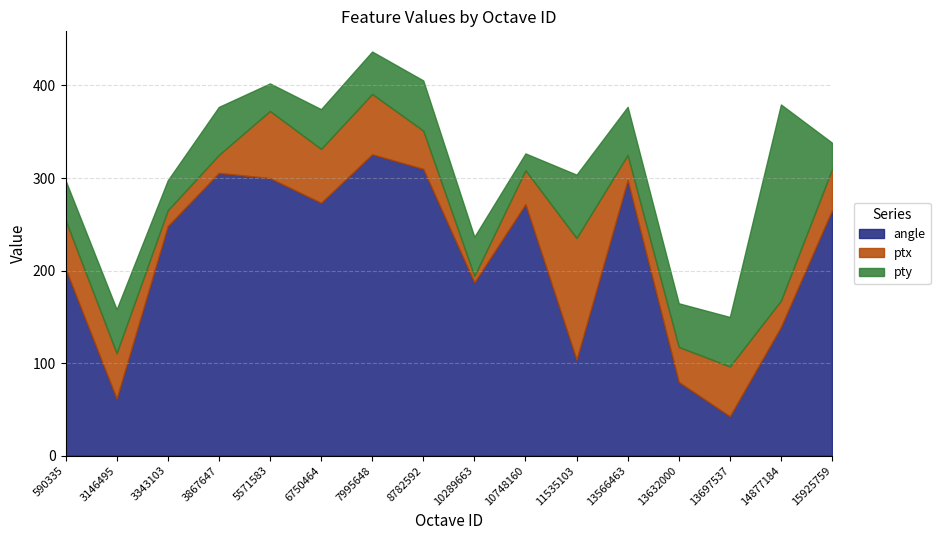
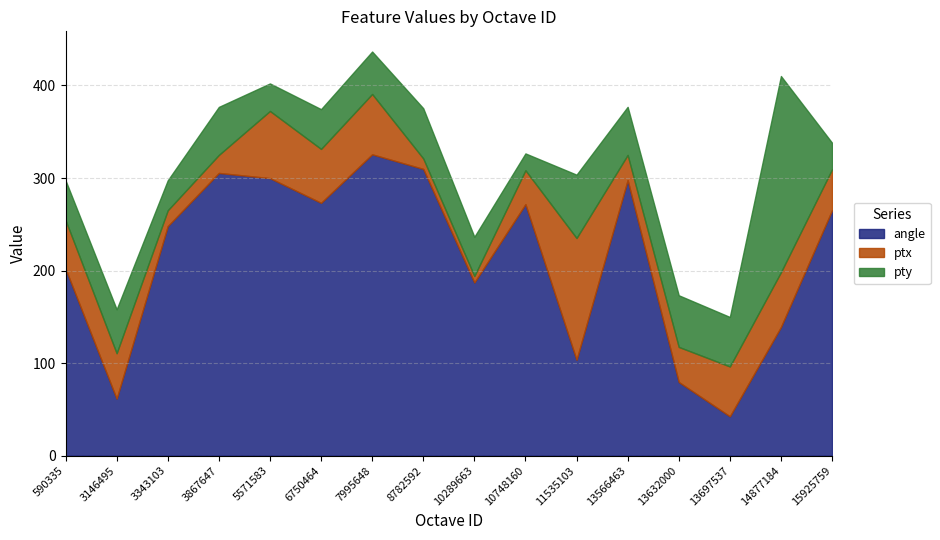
  {
    "angle": {
      "590335": 200,
      "3146495": 60,
      "3343103": 250,
      "3867647": 310,
      "5571583": 300,
      "6750464": 270,
      "7995648": 330,
      "8782592": 310,
      "10289663": 190,
      "10748160": 270,
      "11535103": 100,
      "13566463": 300,
      "13632000": 80,
      "13697537": 40,
      "14877184": 140,
      "15925759": 270
    },
    "ptx": {
      "590335": 50,
      "3146495": 50,
      "3343103": 20,
      "3867647": 20,
      "5571583": 70,
      "6750464": 60,
      "7995648": 70,
-     "8782592": 40,
+     "8782592": 10,
      "10289663": 10,
      "10748160": 40,
      "11535103": 130,
      "13566463": 30,
      "13632000": 40,
      "13697537": 50,
-     "14877184": 30,
+     "14877184": 60,
      "15925759": 40
    },
    "pty": {
      "590335": 40,
      "3146495": 50,
      "3343103": 30,
      "3867647": 50,
      "5571583": 30,
      "6750464": 40,
      "7995648": 50,
      "8782592": 50,
      "10289663": 40,
      "10748160": 20,
      "11535103": 70,
      "13566463": 50,
-     "13632000": 50,
+     "13632000": 60,
      "13697537": 50,
      "14877184": 210,
      "15925759": 30
    }
  }
